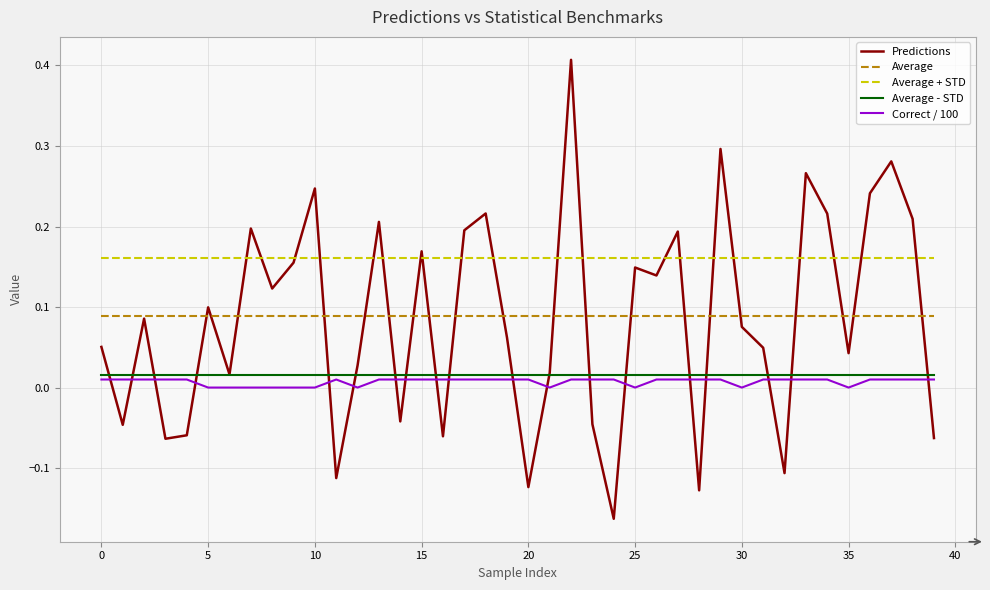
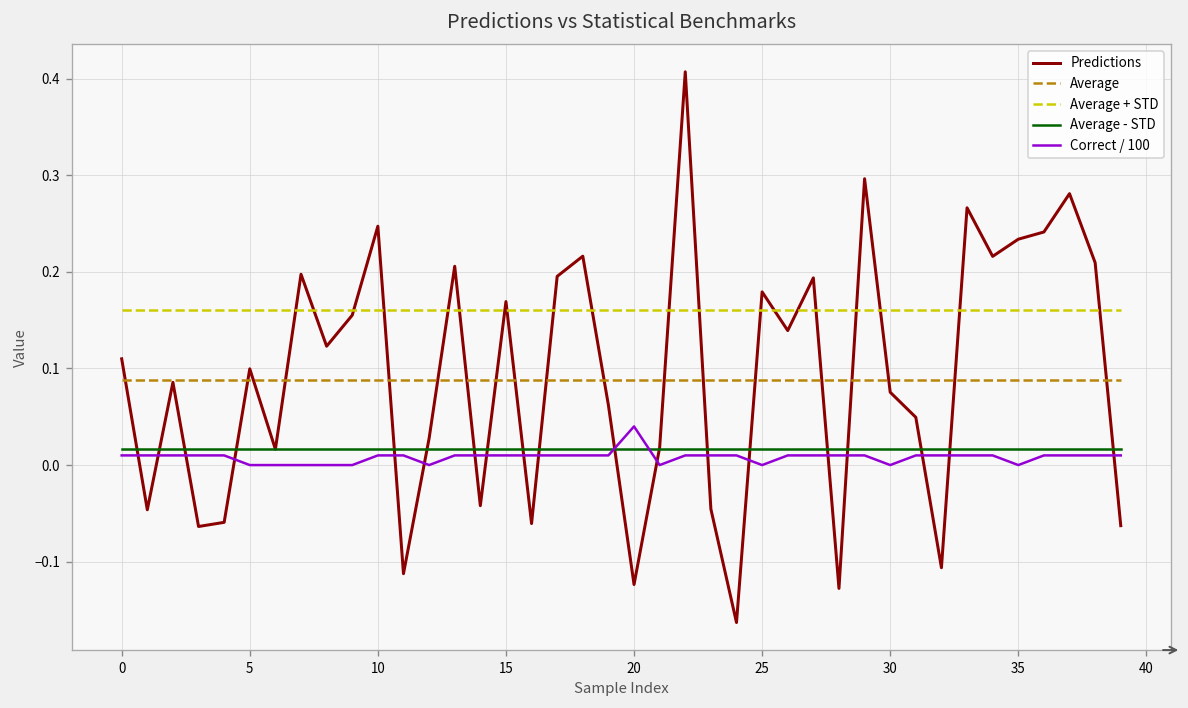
  {
    "Predictions": {
-     "0": 0.05,
+     "0": 0.11,
      "5": 0.10,
      "10": 0.25,
      "15": 0.17,
      "20": -0.12,
-     "25": 0.15,
+     "25": 0.18,
      "30": 0.08,
-     "35": 0.04
+     "35": 0.23
    },
    "Average": {
      "0": 0.09,
      "5": 0.09,
      "10": 0.09,
      "15": 0.09,
      "20": 0.09,
      "25": 0.09,
      "30": 0.09,
      "35": 0.09
    },
    "Average + STD": {
      "0": 0.16,
      "5": 0.16,
      "10": 0.16,
      "15": 0.16,
      "20": 0.16,
      "25": 0.16,
      "30": 0.16,
      "35": 0.16
    },
    "Average - STD": {
      "0": 0.02,
      "5": 0.02,
      "10": 0.02,
      "15": 0.02,
      "20": 0.02,
      "25": 0.02,
      "30": 0.02,
      "35": 0.02
    },
    "Correct / 100": {
      "0": 0.01,
      "5": 0.00,
-     "10": 0.00,
+     "10": 0.01,
      "15": 0.01,
-     "20": 0.01,
+     "20": 0.04,
      "25": 0.00,
      "30": 0.00,
      "35": 0.00
    }
  }
